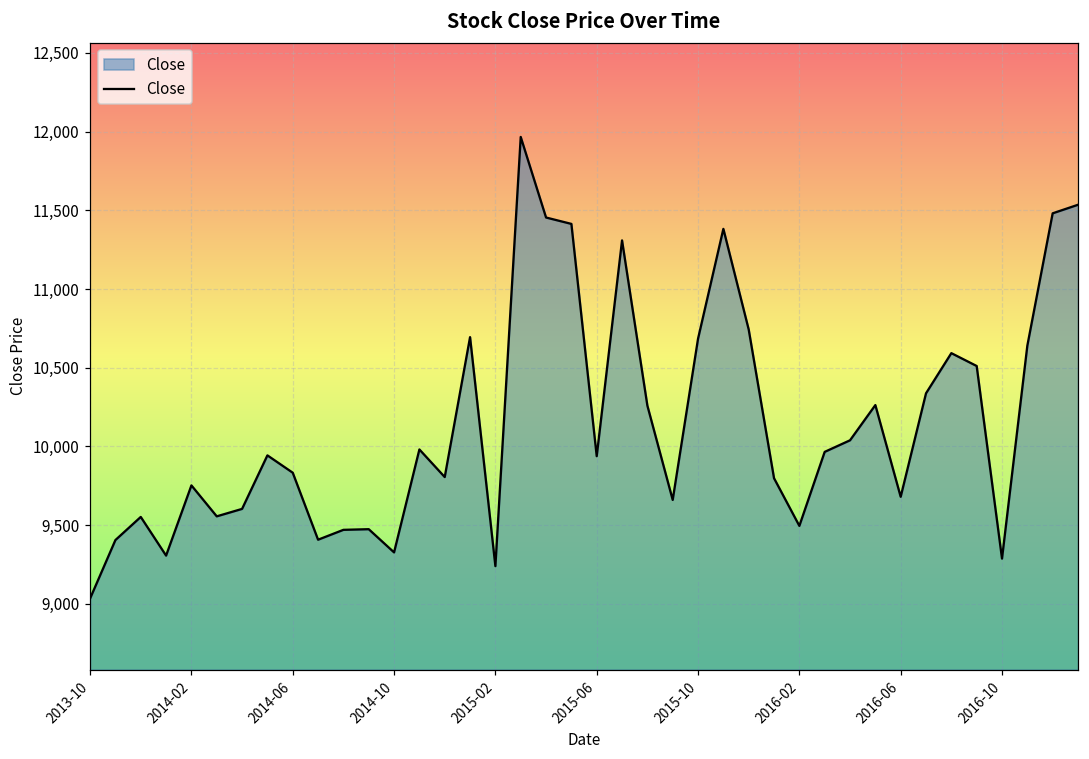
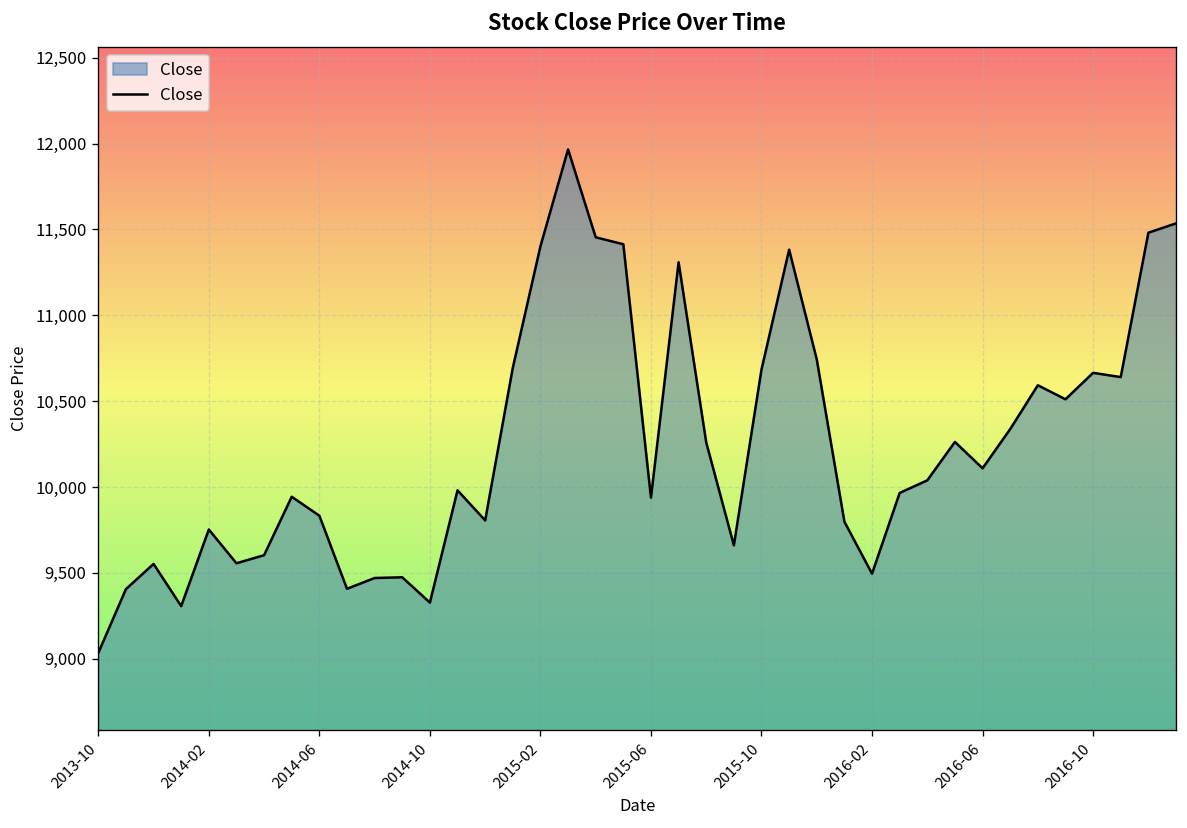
  {
    "2013-10": "9,030",
    "2014-02": "9,750",
    "2014-06": "9,830",
    "2014-10": "9,330",
-   "2015-02": "9,240",
+   "2015-02": "11,400",
    "2015-06": "9,940",
    "2015-10": "10,680",
    "2016-02": "9,500",
-   "2016-06": "9,680",
-   "2016-10": "9,290"
+   "2016-06": "10,110",
+   "2016-10": "10,670"
  }
